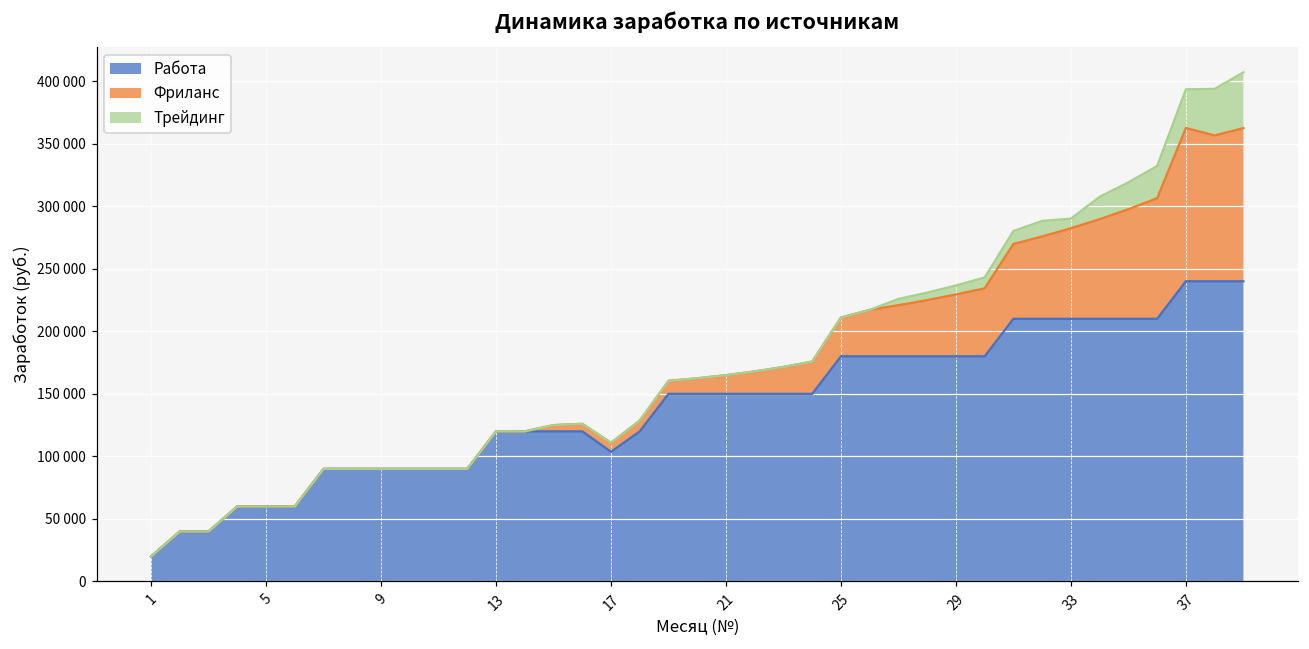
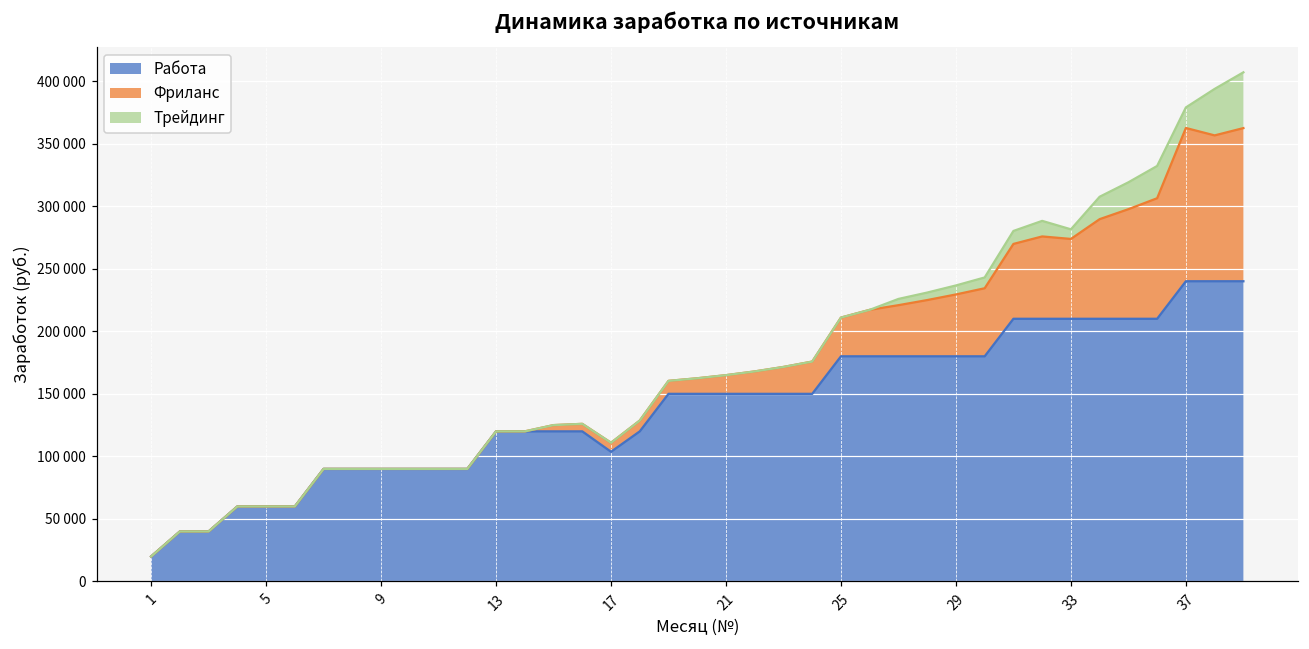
  {
    "Работа": {
      "17": 104000,
      "21": 150000,
      "25": 180000,
      "29": 180000,
      "33": 210000,
      "37": 240000
    },
    "Фриланс": {
      "29": 49000,
-     "33": 72000,
+     "33": 64000,
      "37": 123000
    },
    "Трейдинг": {
      "29": 7000,
      "33": 8000,
-     "37": 31000
+     "37": 16000
    }
  }
